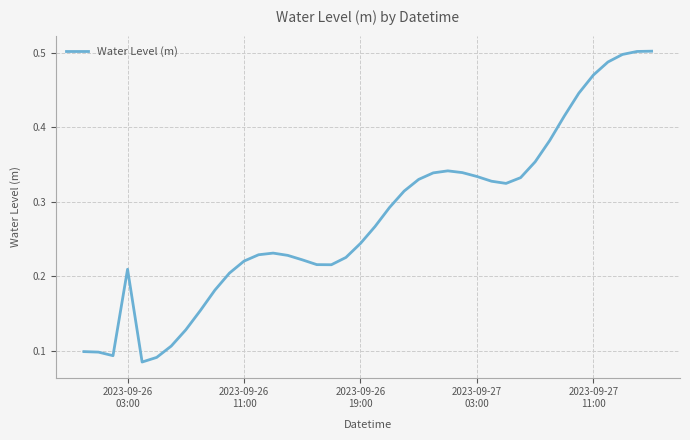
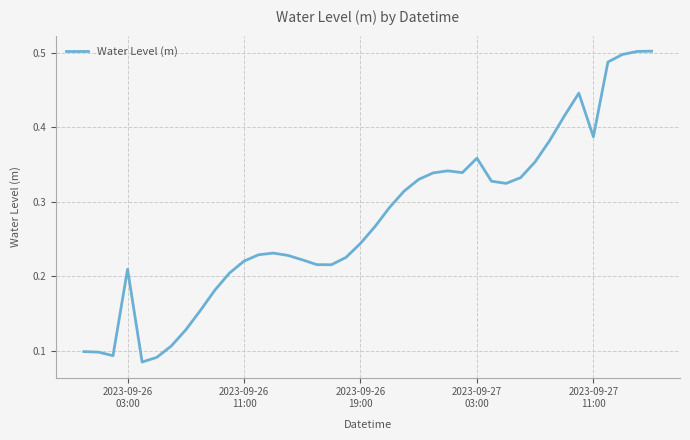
  {
    "2023-09-26 03:00": 0.21,
    "2023-09-26 11:00": 0.22,
    "2023-09-26 19:00": 0.24,
-   "2023-09-27 03:00": 0.33,
-   "2023-09-27 11:00": 0.47
+   "2023-09-27 03:00": 0.36,
+   "2023-09-27 11:00": 0.39
  }
